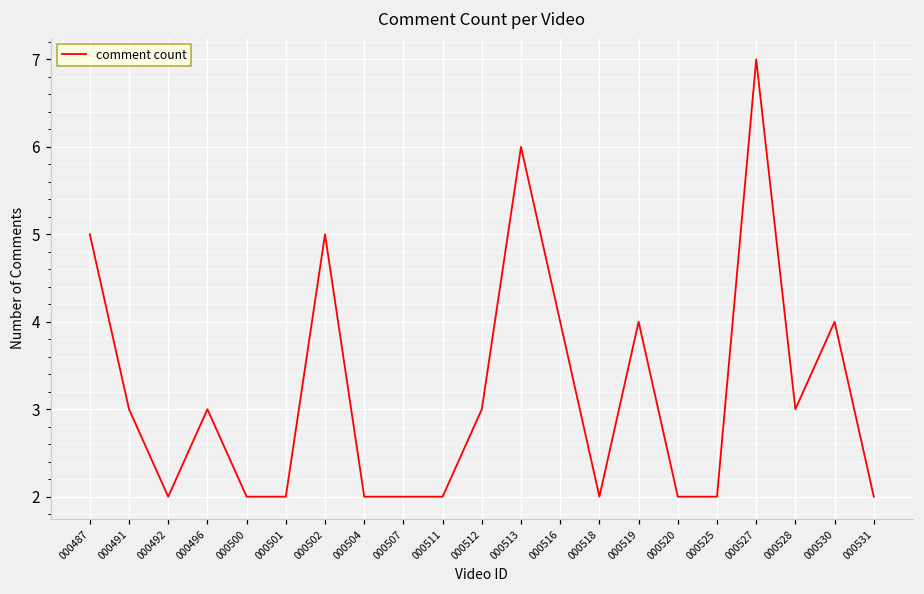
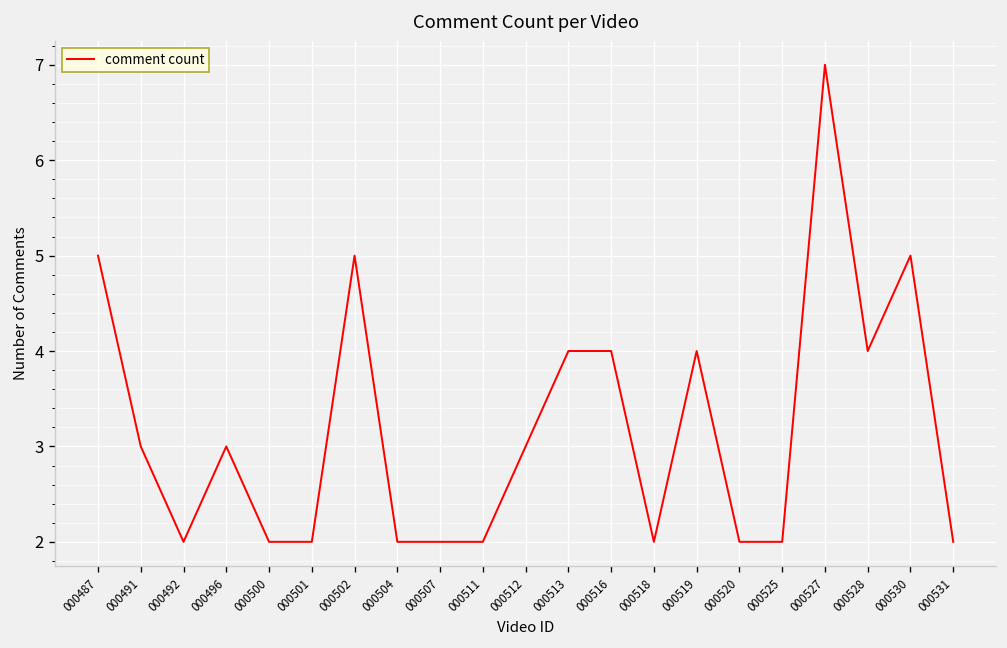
  {
    "000487": 5,
    "000491": 3,
    "000492": 2,
    "000496": 3,
    "000500": 2,
    "000501": 2,
    "000502": 5,
    "000504": 2,
    "000507": 2,
    "000511": 2,
    "000512": 3,
-   "000513": 6,
+   "000513": 4,
    "000516": 4,
    "000518": 2,
    "000519": 4,
    "000520": 2,
    "000525": 2,
    "000527": 7,
-   "000528": 3,
-   "000530": 4,
+   "000528": 4,
+   "000530": 5,
    "000531": 2
  }
